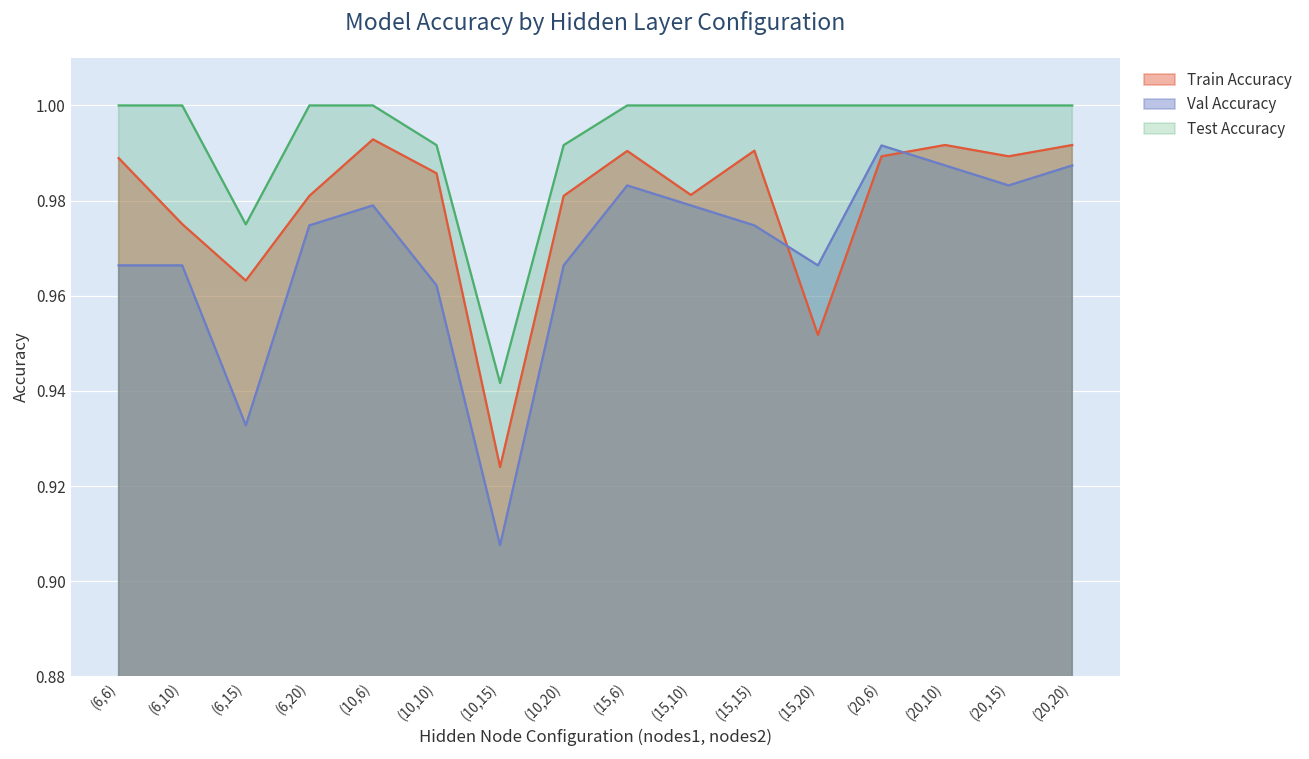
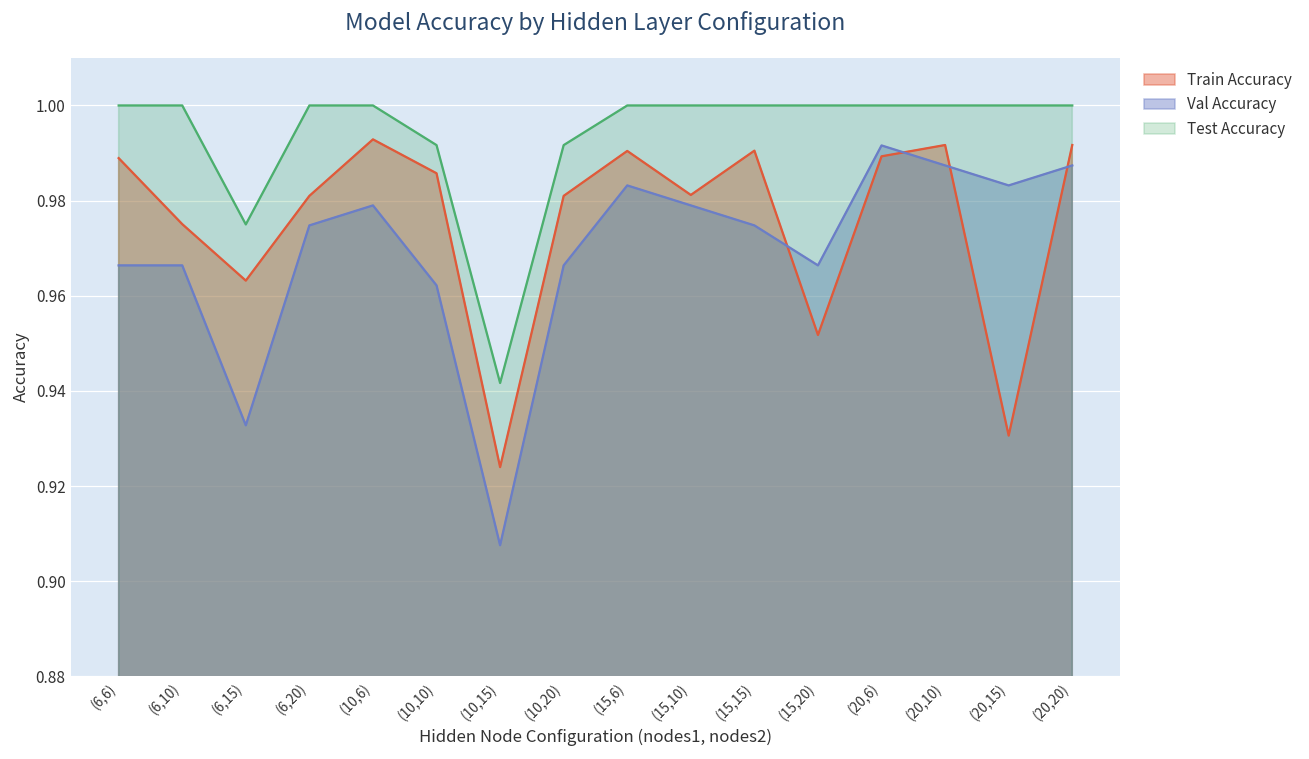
  {
    "Train Accuracy": {
      "(6,6)": 0.989,
      "(6,10)": 0.975,
      "(6,15)": 0.963,
      "(6,20)": 0.981,
      "(10,6)": 0.993,
      "(10,10)": 0.986,
      "(10,15)": 0.924,
      "(10,20)": 0.981,
      "(15,6)": 0.990,
      "(15,10)": 0.981,
      "(15,15)": 0.990,
      "(15,20)": 0.952,
      "(20,6)": 0.989,
      "(20,10)": 0.992,
-     "(20,15)": 0.989,
+     "(20,15)": 0.931,
      "(20,20)": 0.992
    }
  }
